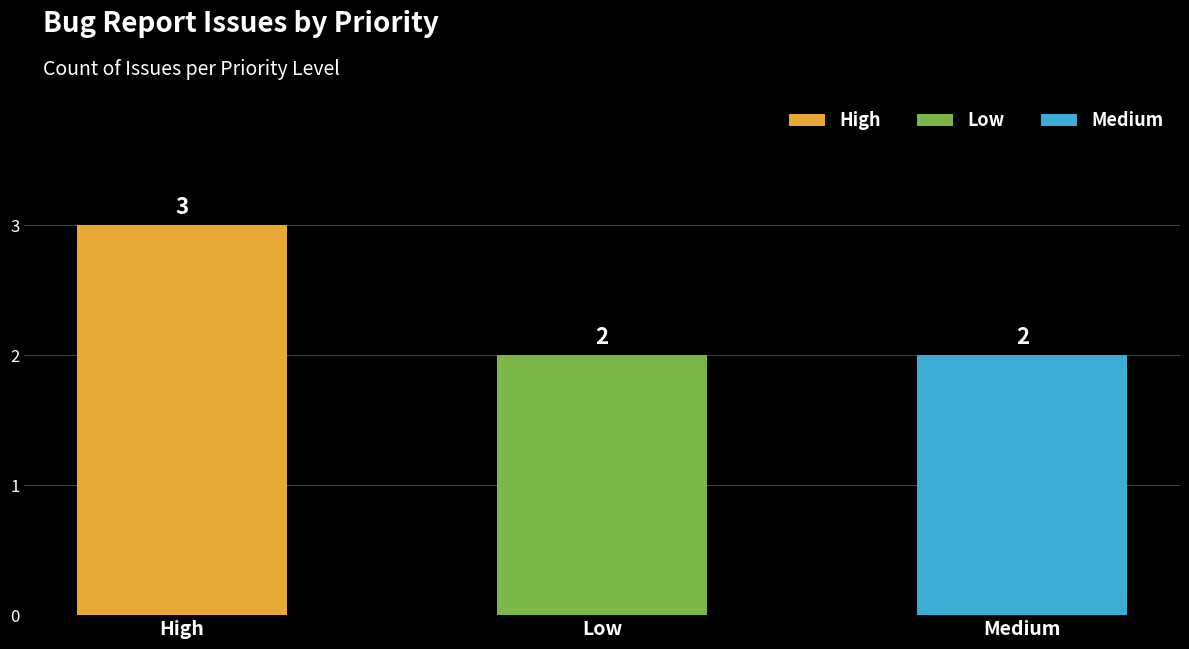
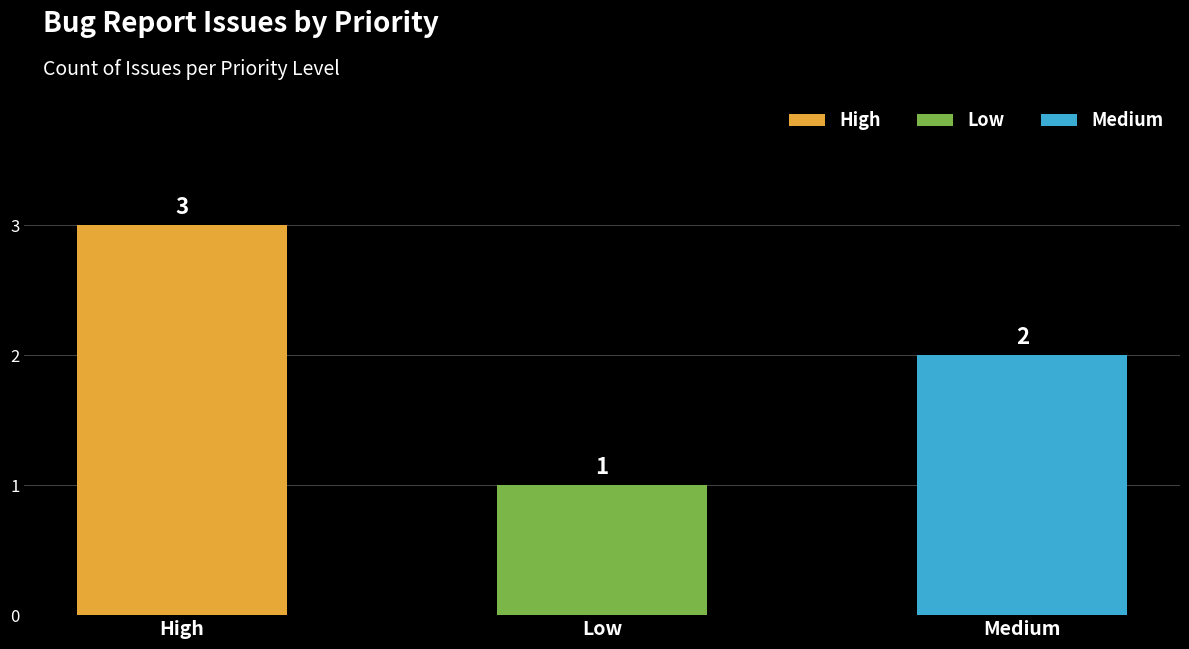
  {
    "High": 3,
-   "Low": 2,
+   "Low": 1,
    "Medium": 2
  }
